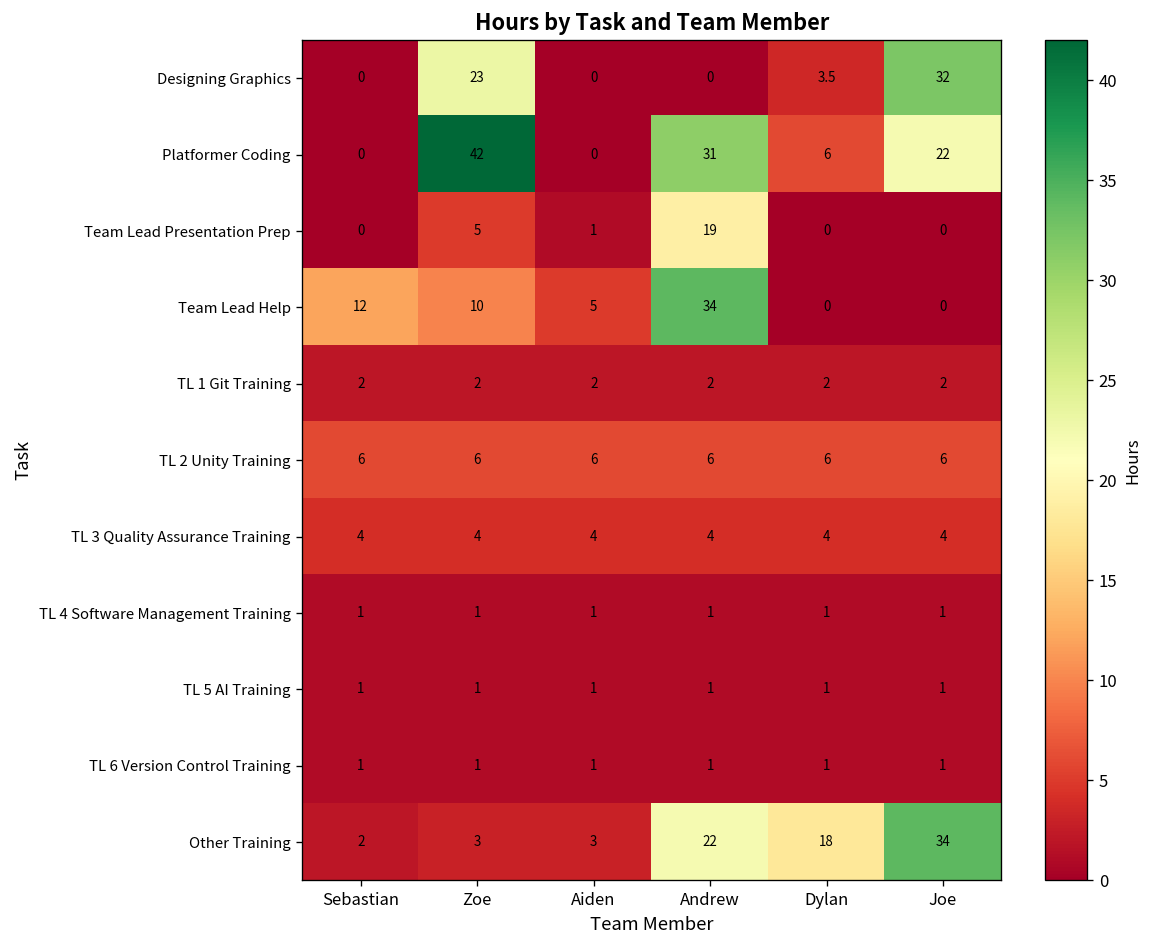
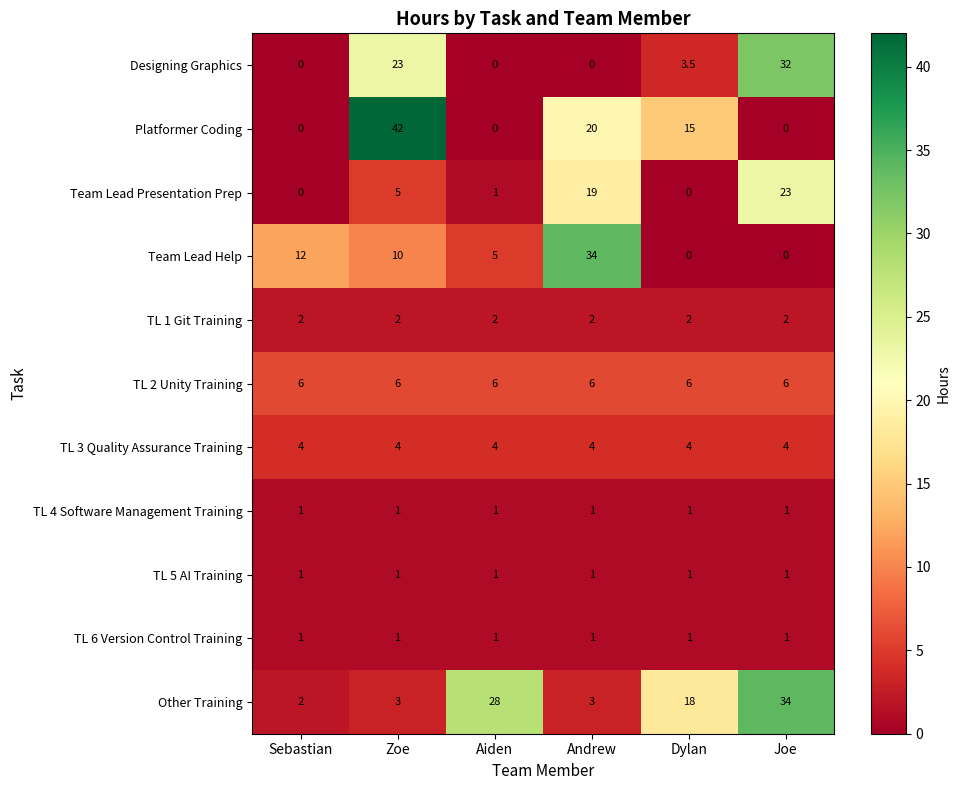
  {
    "Designing Graphics": {
      "Sebastian": 0,
      "Zoe": 23,
      "Aiden": 0,
      "Andrew": 0,
      "Dylan": 3.5,
      "Joe": 32
    },
    "Platformer Coding": {
      "Sebastian": 0,
      "Zoe": 42,
      "Aiden": 0,
-     "Andrew": 31,
-     "Dylan": 6,
-     "Joe": 22
+     "Andrew": 20,
+     "Dylan": 15,
+     "Joe": 0
    },
    "Team Lead Presentation Prep": {
      "Sebastian": 0,
      "Zoe": 5,
      "Aiden": 1,
      "Andrew": 19,
      "Dylan": 0,
-     "Joe": 0
+     "Joe": 23
    },
    "Team Lead Help": {
      "Sebastian": 12,
      "Zoe": 10,
      "Aiden": 5,
      "Andrew": 34,
      "Dylan": 0,
      "Joe": 0
    },
    "TL 1 Git Training": {
      "Sebastian": 2,
      "Zoe": 2,
      "Aiden": 2,
      "Andrew": 2,
      "Dylan": 2,
      "Joe": 2
    },
    "TL 2 Unity Training": {
      "Sebastian": 6,
      "Zoe": 6,
      "Aiden": 6,
      "Andrew": 6,
      "Dylan": 6,
      "Joe": 6
    },
    "TL 3 Quality Assurance Training": {
      "Sebastian": 4,
      "Zoe": 4,
      "Aiden": 4,
      "Andrew": 4,
      "Dylan": 4,
      "Joe": 4
    },
    "TL 4 Software Management Training": {
      "Sebastian": 1,
      "Zoe": 1,
      "Aiden": 1,
      "Andrew": 1,
      "Dylan": 1,
      "Joe": 1
    },
    "TL 5 AI Training": {
      "Sebastian": 1,
      "Zoe": 1,
      "Aiden": 1,
      "Andrew": 1,
      "Dylan": 1,
      "Joe": 1
    },
    "TL 6 Version Control Training": {
      "Sebastian": 1,
      "Zoe": 1,
      "Aiden": 1,
      "Andrew": 1,
      "Dylan": 1,
      "Joe": 1
    },
    "Other Training": {
      "Sebastian": 2,
      "Zoe": 3,
-     "Aiden": 3,
-     "Andrew": 22,
+     "Aiden": 28,
+     "Andrew": 3,
      "Dylan": 18,
      "Joe": 34
    }
  }
